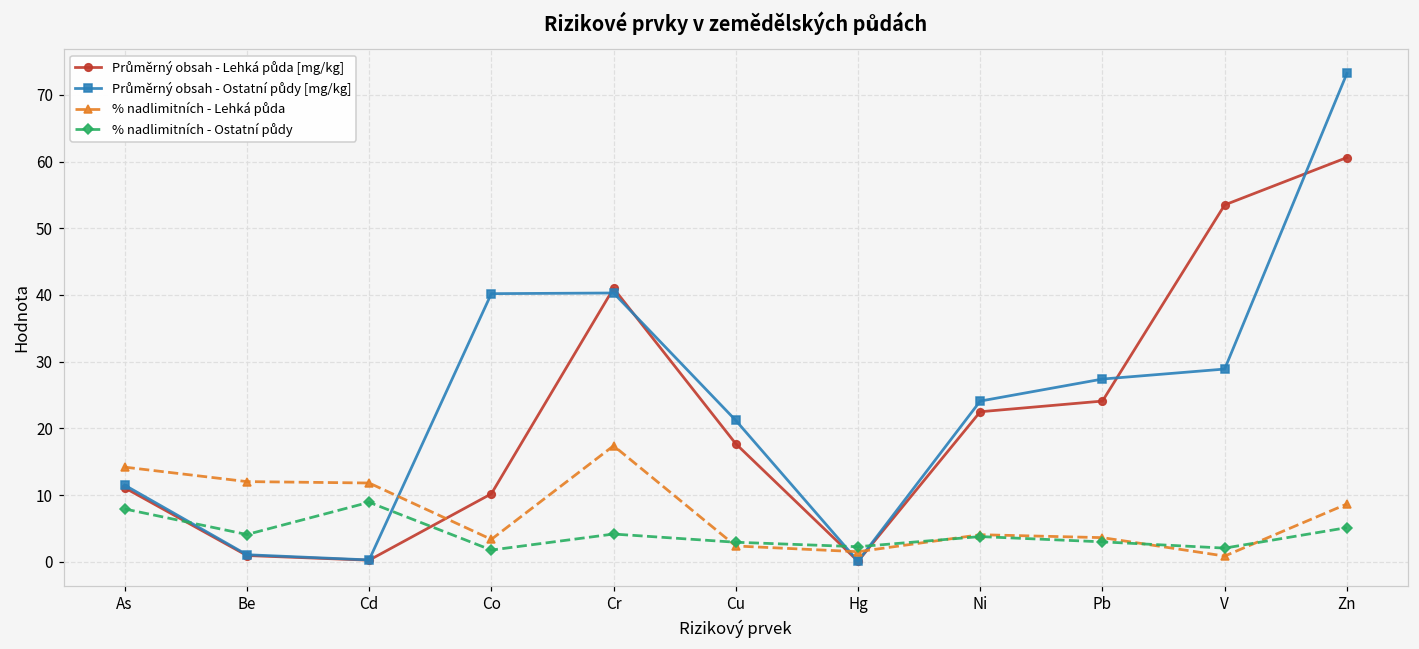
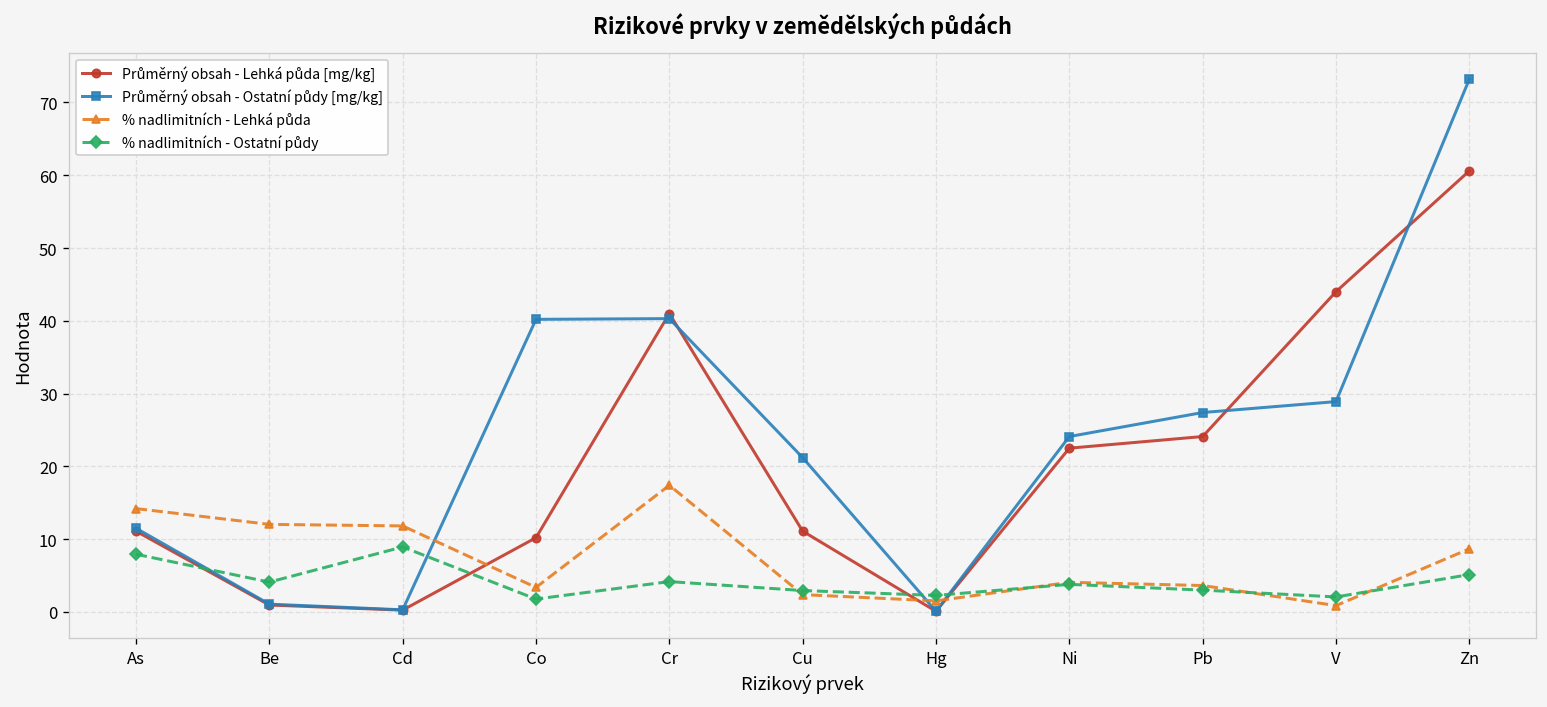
  {
    "Průměrný obsah - Lehká půda [mg/kg]": {
      "Co": 10,
      "Cr": 41,
-     "Cu": 18,
+     "Cu": 11,
      "Ni": 23,
      "Pb": 24,
-     "V": 54,
+     "V": 44,
      "Zn": 61
    },
    "Průměrný obsah - Ostatní půdy [mg/kg]": {
      "Co": 40,
      "Cr": 40,
      "Cu": 21,
      "Ni": 24,
      "Pb": 27,
      "V": 29,
      "Zn": 73
    },
    "% nadlimitních - Lehká půda": {
      "As": 14,
      "Be": 12,
      "Cd": 12,
      "Co": 3,
      "Cr": 17,
      "Cu": 2,
      "Hg": 2,
      "Pb": 4,
      "V": 1,
      "Zn": 9
    },
    "% nadlimitních - Ostatní půdy": {
      "As": 8,
      "Be": 4,
      "Cd": 9,
      "Co": 2,
      "Cr": 4,
      "Cu": 3,
      "Hg": 2,
      "Pb": 3,
      "V": 2,
      "Zn": 5
    }
  }
